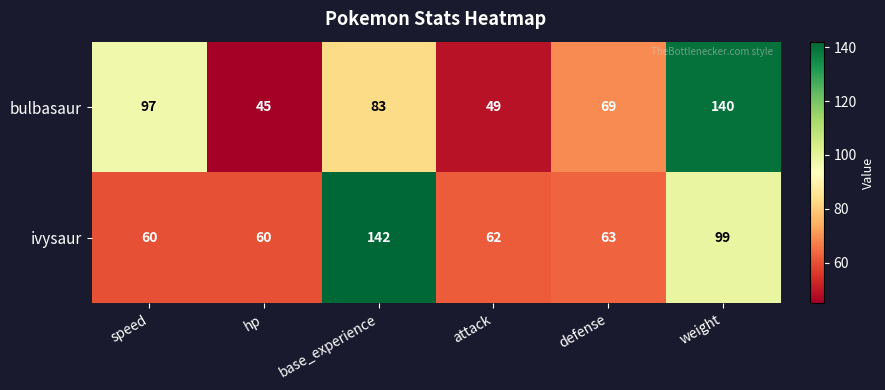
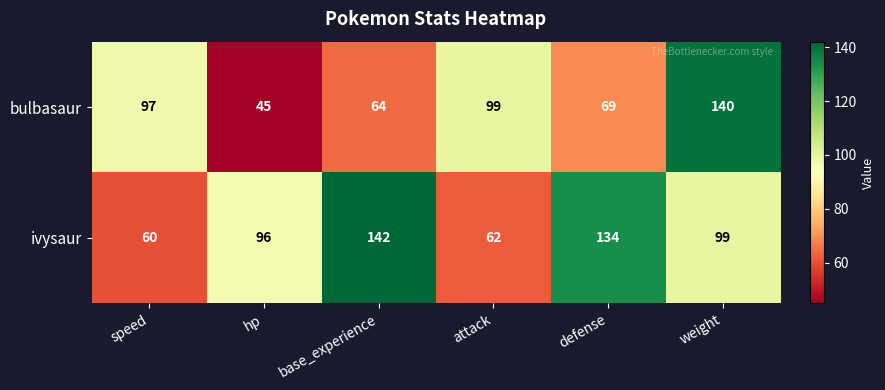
  {
    "bulbasaur": {
      "speed": 97,
      "hp": 45,
-     "base_experience": 83,
-     "attack": 49,
+     "base_experience": 64,
+     "attack": 99,
      "defense": 69
    },
    "ivysaur": {
      "speed": 60,
-     "hp": 60,
+     "hp": 96,
      "base_experience": 142,
      "attack": 62,
-     "defense": 63,
+     "defense": 134,
      "weight": 99
    }
  }
